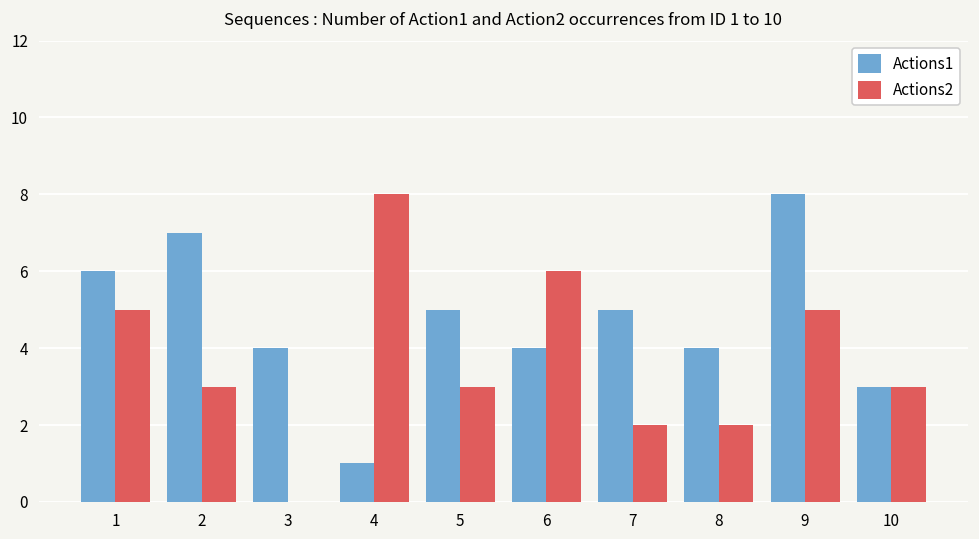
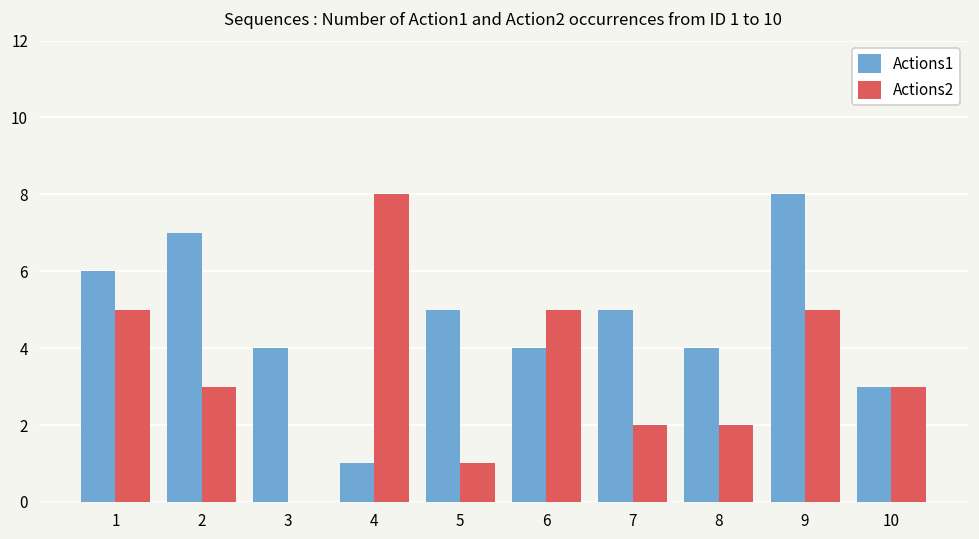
  {
    "Actions1": {
      "1": 6,
      "2": 7,
      "3": 4,
      "4": 1,
      "5": 5,
      "6": 4,
      "7": 5,
      "8": 4,
      "9": 8,
      "10": 3
    },
    "Actions2": {
      "1": 5,
      "2": 3,
      "3": 0,
      "4": 8,
-     "5": 3,
-     "6": 6,
+     "5": 1,
+     "6": 5,
      "7": 2,
      "8": 2,
      "9": 5,
      "10": 3
    }
  }
